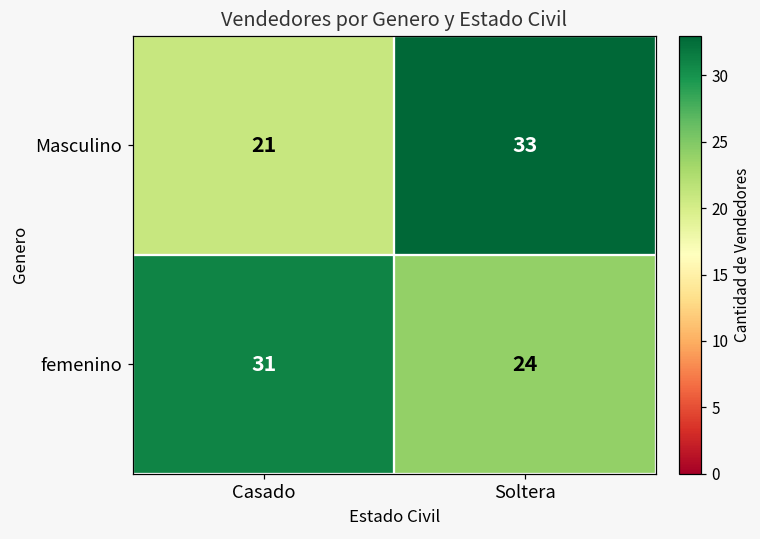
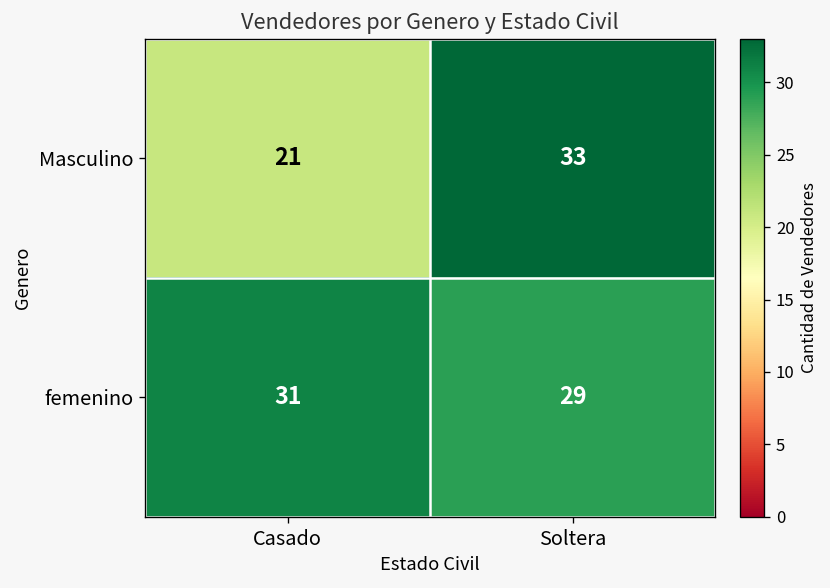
  {
    "Masculino": {
      "Casado": 21,
      "Soltera": 33
    },
    "femenino": {
      "Casado": 31,
-     "Soltera": 24
+     "Soltera": 29
    }
  }
